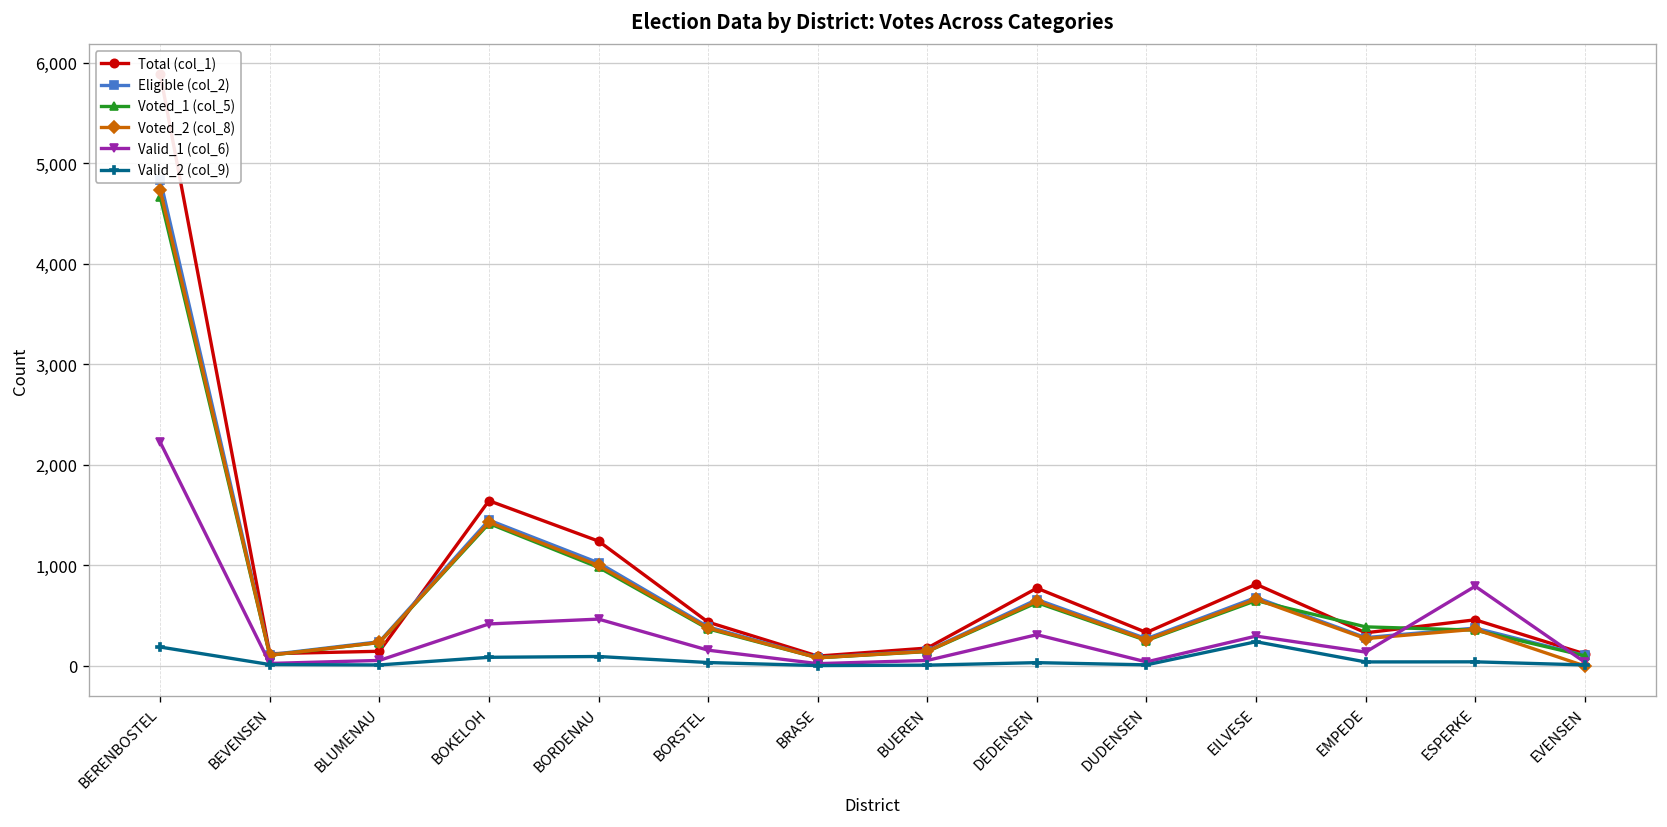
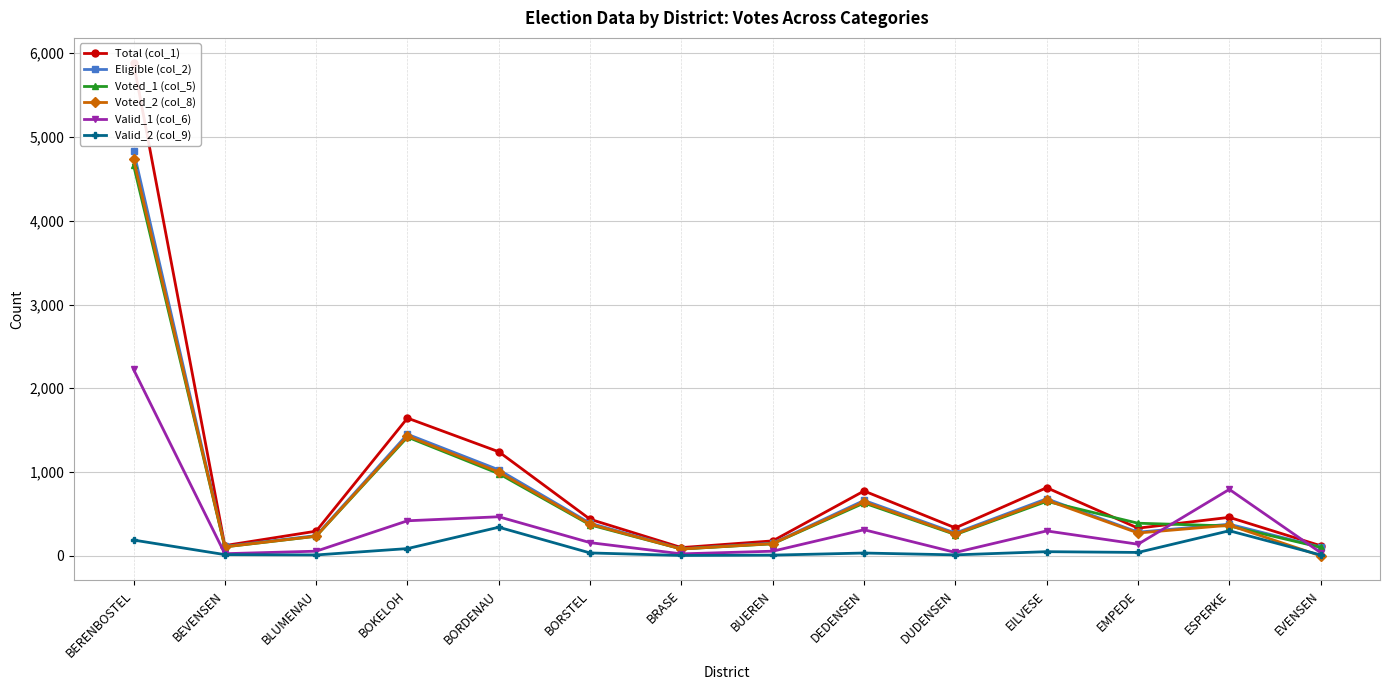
  {
    "Total (col_1)": {
-     "BLUMENAU": "100",
+     "BLUMENAU": "300",
      "BOKELOH": "1,600",
      "BORDENAU": "1,200",
      "BORSTEL": "400",
      "DEDENSEN": "800",
      "DUDENSEN": "300",
      "EILVESE": "800",
      "EMPEDE": "300",
      "ESPERKE": "500"
    },
    "Eligible (col_2)": {
      "BERENBOSTEL": "4,800"
    },
    "Voted_1 (col_5)": {
      "BERENBOSTEL": "4,700",
      "EMPEDE": "400"
    },
    "Voted_2 (col_8)": {
      "BERENBOSTEL": "4,700"
    },
    "Valid_1 (col_6)": {
      "BERENBOSTEL": "2,200",
      "BLUMENAU": "100",
      "BOKELOH": "400",
      "BORDENAU": "500",
      "BORSTEL": "200",
      "BUEREN": "100",
      "DEDENSEN": "300",
      "EILVESE": "300",
      "EMPEDE": "100",
      "ESPERKE": "800"
    },
    "Valid_2 (col_9)": {
      "BERENBOSTEL": "200",
      "BLUMENAU": "0",
      "BOKELOH": "100",
-     "BORDENAU": "100",
+     "BORDENAU": "300",
      "BORSTEL": "0",
      "BUEREN": "0",
      "DEDENSEN": "0",
-     "EILVESE": "200",
+     "EILVESE": "0",
      "EMPEDE": "0",
-     "ESPERKE": "0"
+     "ESPERKE": "300"
    }
  }
